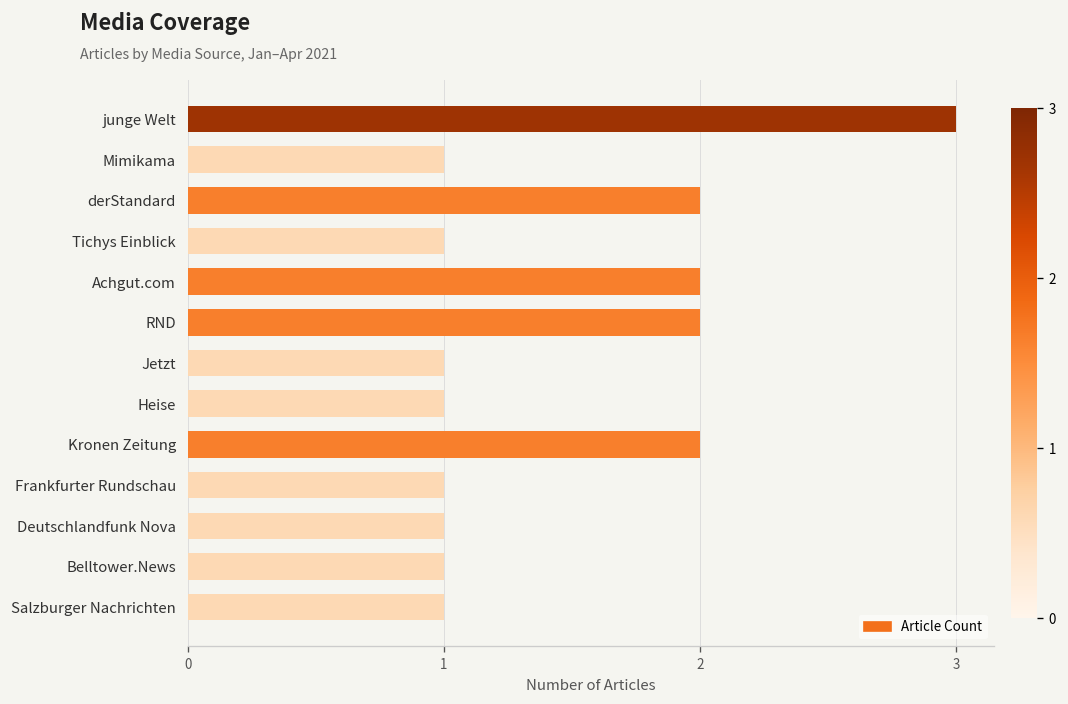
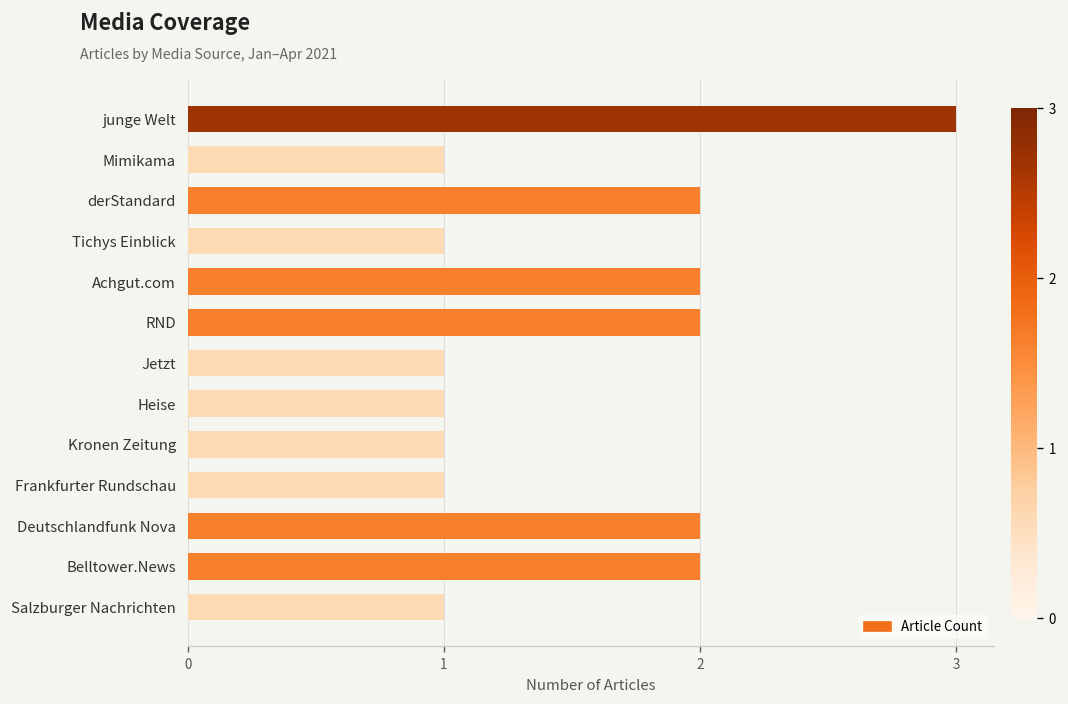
  {
    "junge Welt": 3,
    "Mimikama": 1,
    "derStandard": 2,
    "Tichys Einblick": 1,
    "Achgut.com": 2,
    "RND": 2,
    "Jetzt": 1,
    "Heise": 1,
-   "Kronen Zeitung": 2,
+   "Kronen Zeitung": 1,
    "Frankfurter Rundschau": 1,
-   "Deutschlandfunk Nova": 1,
-   "Belltower.News": 1,
+   "Deutschlandfunk Nova": 2,
+   "Belltower.News": 2,
    "Salzburger Nachrichten": 1
  }
